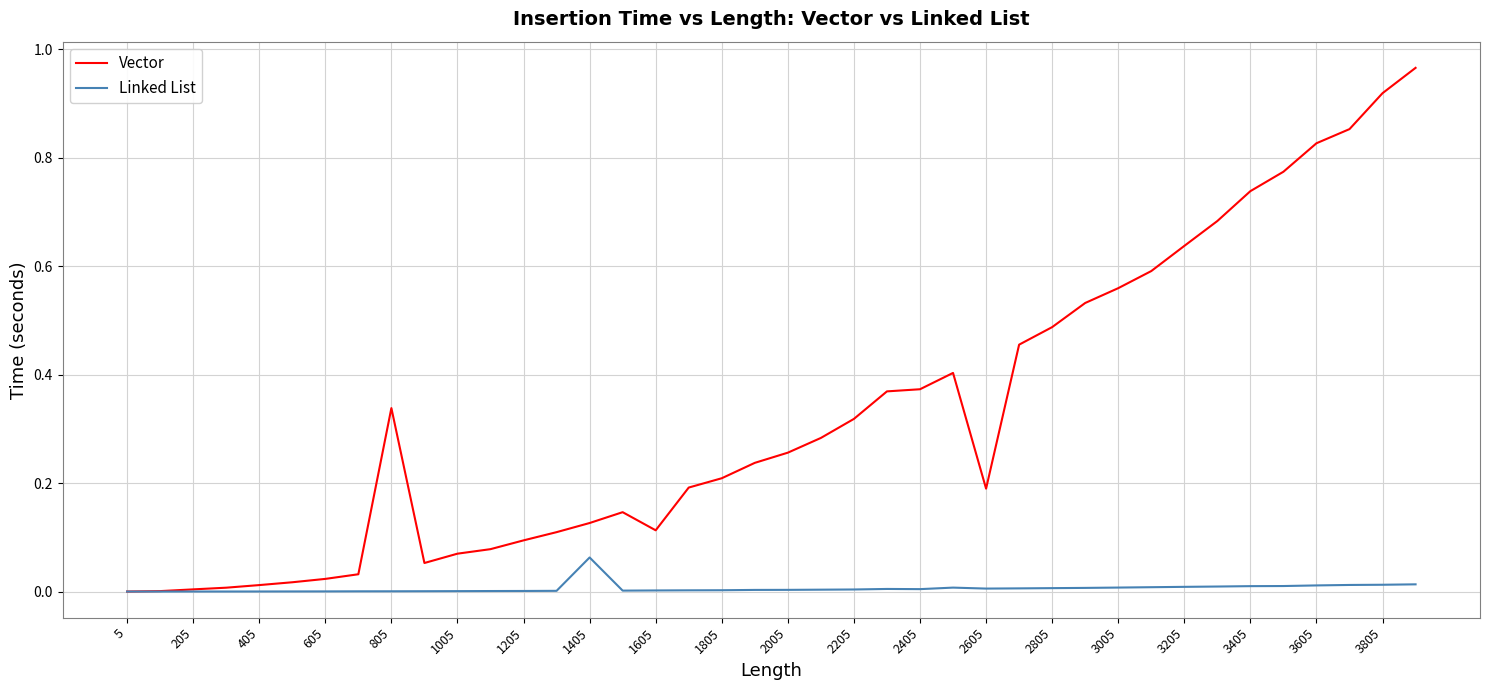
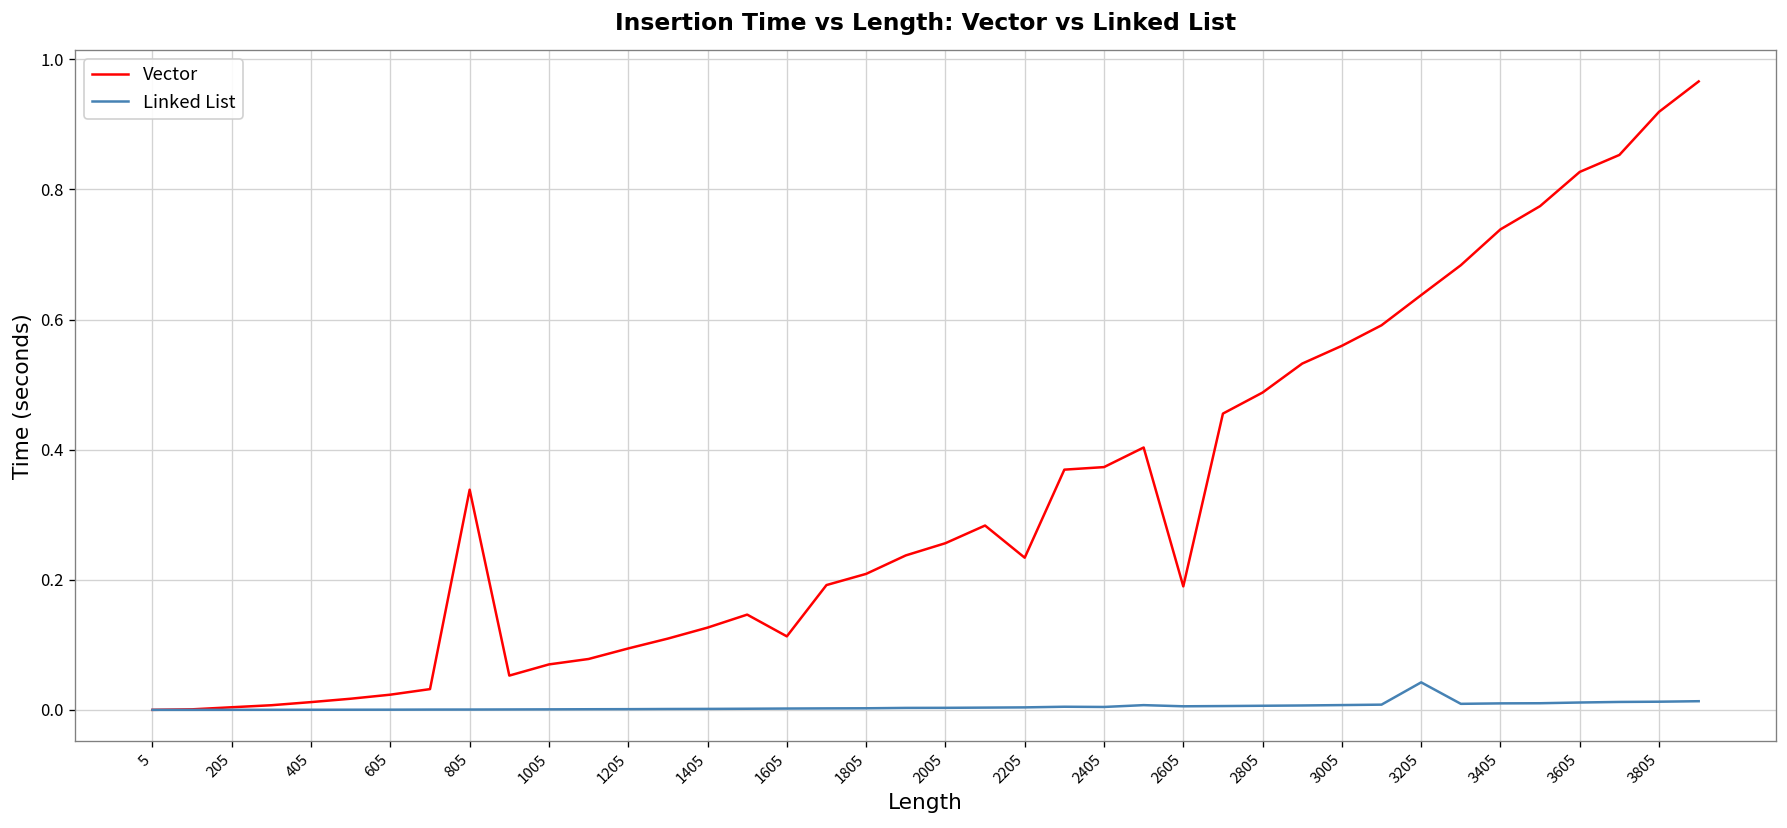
  {
    "Vector": {
      "405": 0.01,
      "605": 0.02,
      "805": 0.34,
      "1005": 0.07,
      "1205": 0.09,
      "1405": 0.13,
      "1605": 0.11,
      "1805": 0.21,
      "2005": 0.26,
-     "2205": 0.32,
+     "2205": 0.23,
      "2405": 0.37,
      "2605": 0.19,
      "2805": 0.49,
      "3005": 0.56,
      "3205": 0.64,
      "3405": 0.74,
      "3605": 0.83,
      "3805": 0.92
    },
    "Linked List": {
      "405": 0.00,
      "605": 0.00,
      "805": 0.00,
      "1005": 0.00,
      "1205": 0.00,
-     "1405": 0.06,
+     "1405": 0.00,
      "1605": 0.00,
      "1805": 0.00,
      "2005": 0.00,
      "2205": 0.00,
      "2405": 0.00,
      "2605": 0.01,
      "2805": 0.01,
      "3005": 0.01,
-     "3205": 0.01,
+     "3205": 0.04,
      "3405": 0.01,
      "3605": 0.01,
      "3805": 0.01
    }
  }
